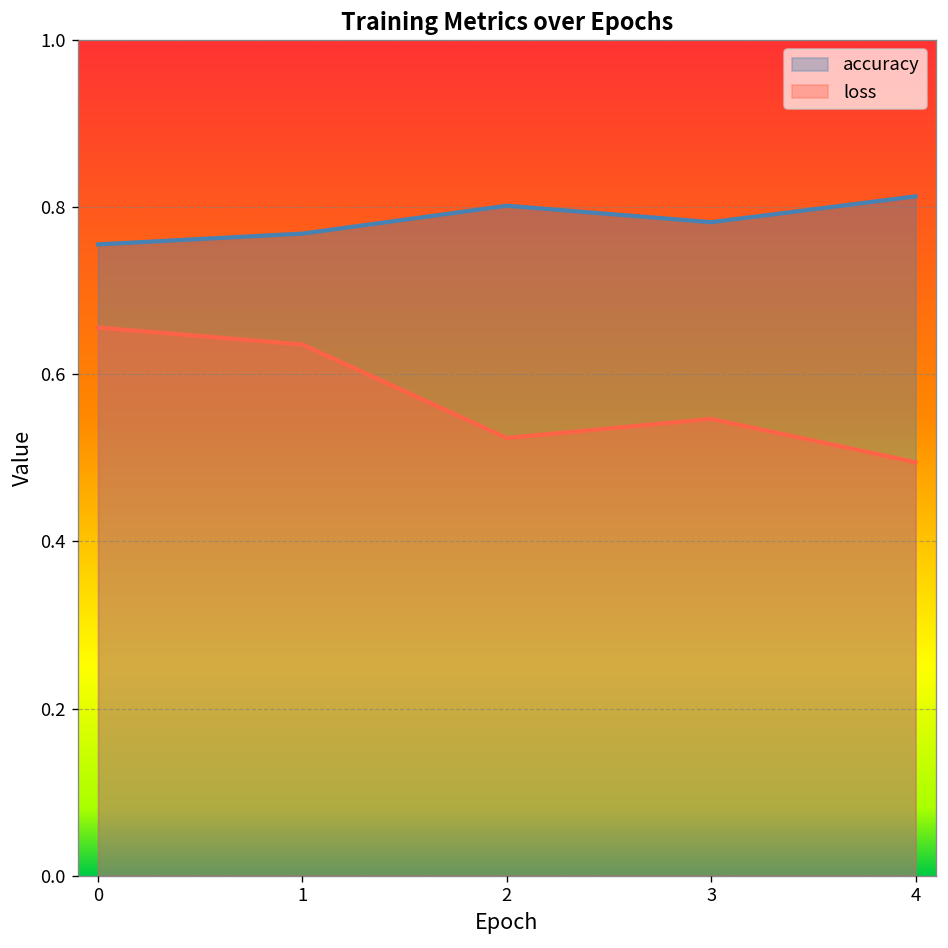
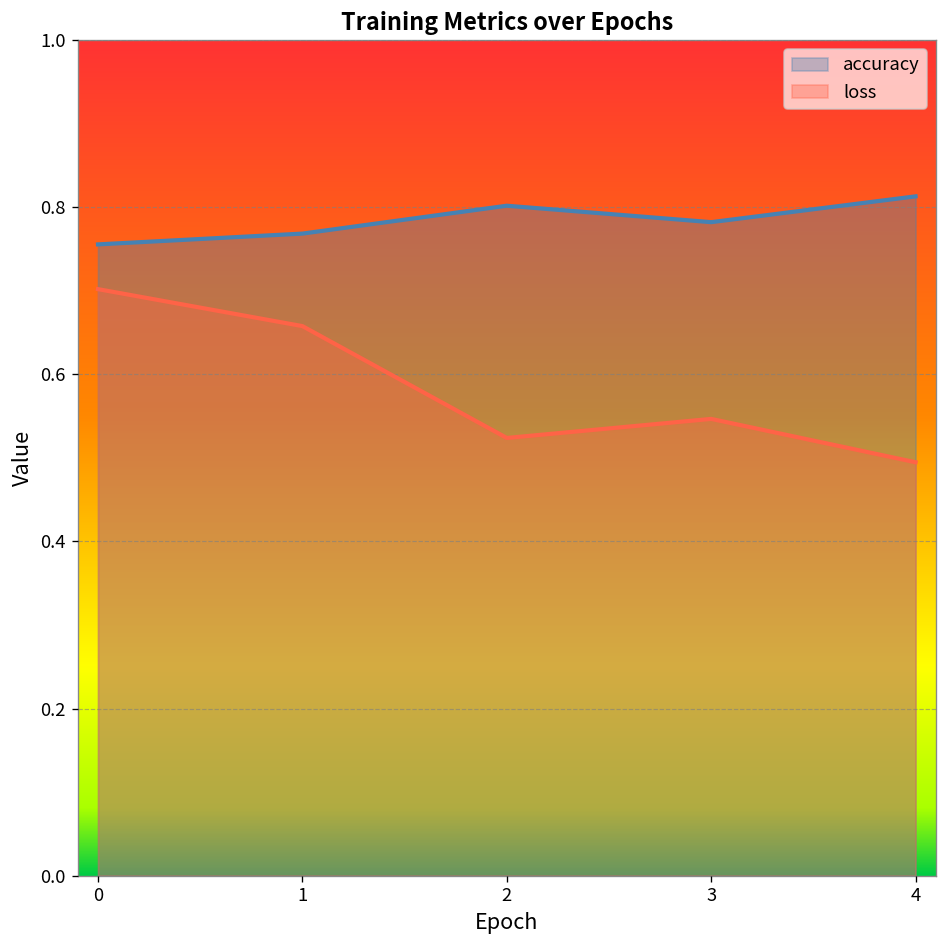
  {
    "accuracy": {
      "0": 0.76,
      "1": 0.77,
      "2": 0.80,
      "3": 0.78,
      "4": 0.81
    },
    "loss": {
-     "0": 0.66,
-     "1": 0.64,
+     "0": 0.70,
+     "1": 0.66,
      "2": 0.52,
      "3": 0.55,
      "4": 0.49
    }
  }
